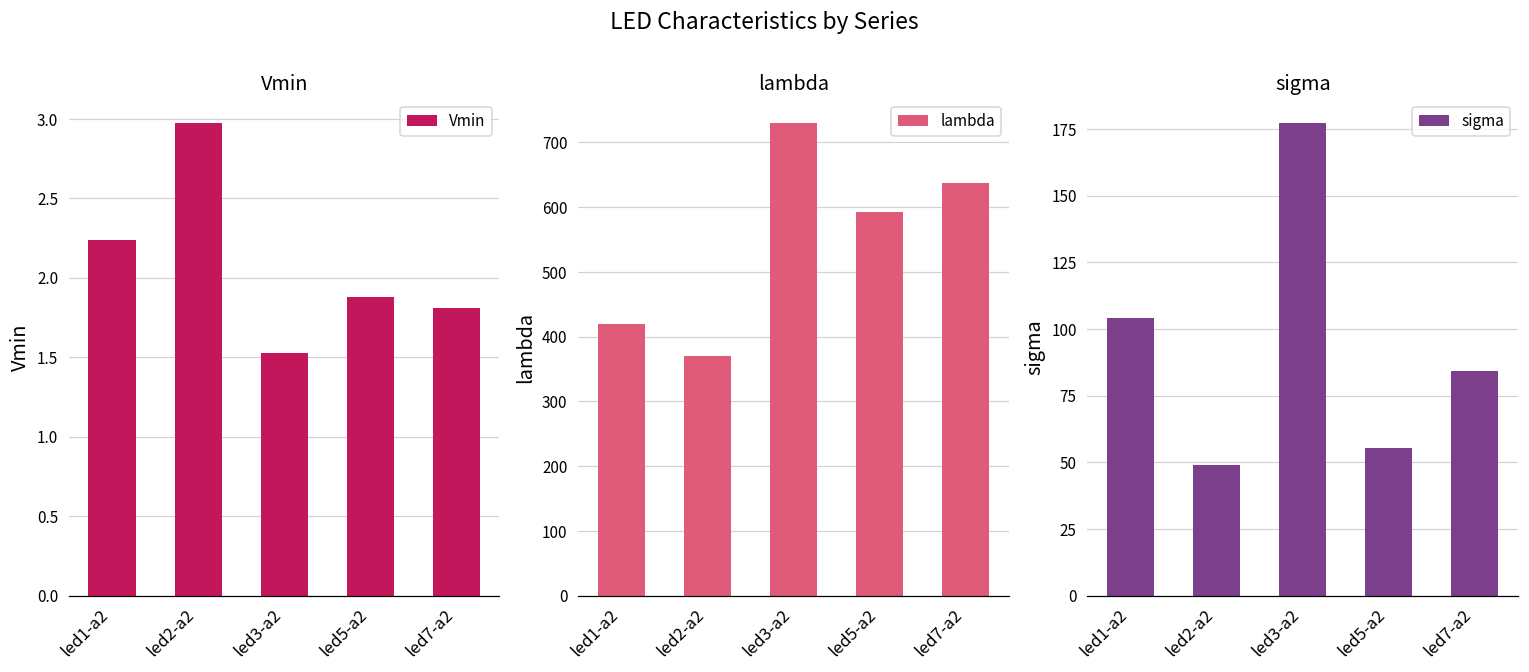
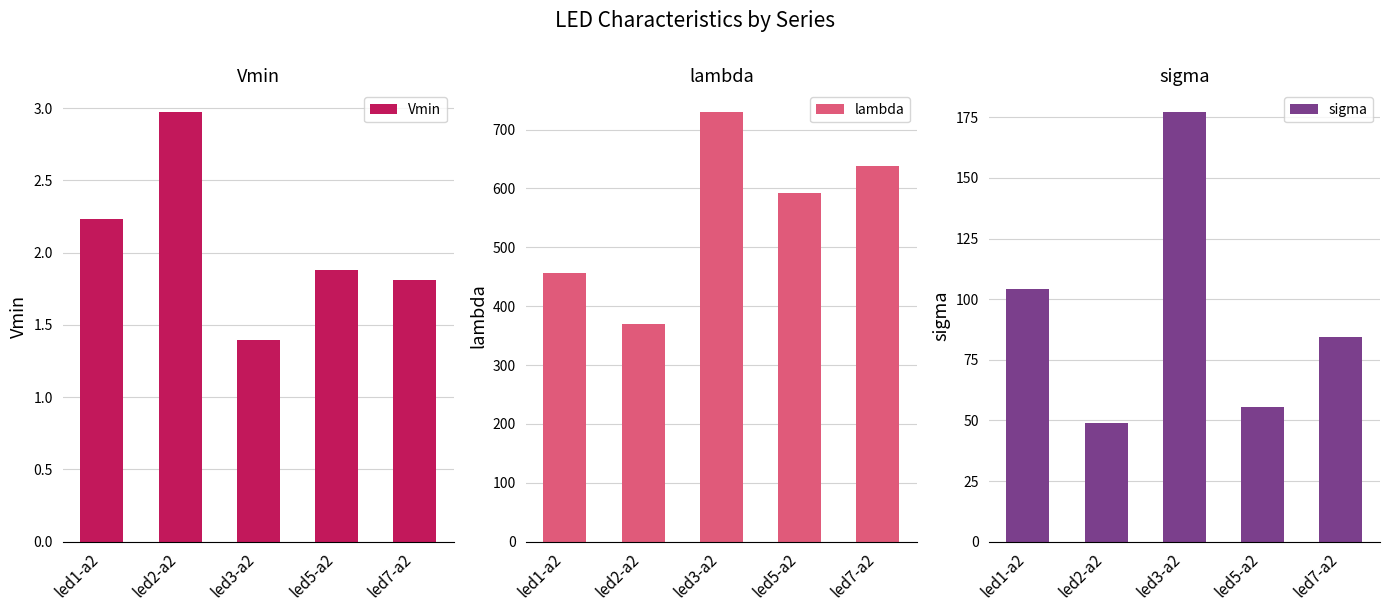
  {
    "Vmin": {
      "led1-a2": 2.24,
      "led2-a2": 2.97,
-     "led3-a2": 1.53,
+     "led3-a2": 1.40,
      "led5-a2": 1.88,
      "led7-a2": 1.81
    },
    "lambda": {
-     "led1-a2": 420,
+     "led1-a2": 460,
      "led2-a2": 370,
      "led3-a2": 730,
      "led5-a2": 590,
      "led7-a2": 640
    },
    "sigma": {
      "led1-a2": 104,
      "led2-a2": 49,
      "led3-a2": 177,
      "led5-a2": 55,
      "led7-a2": 84
    }
  }
